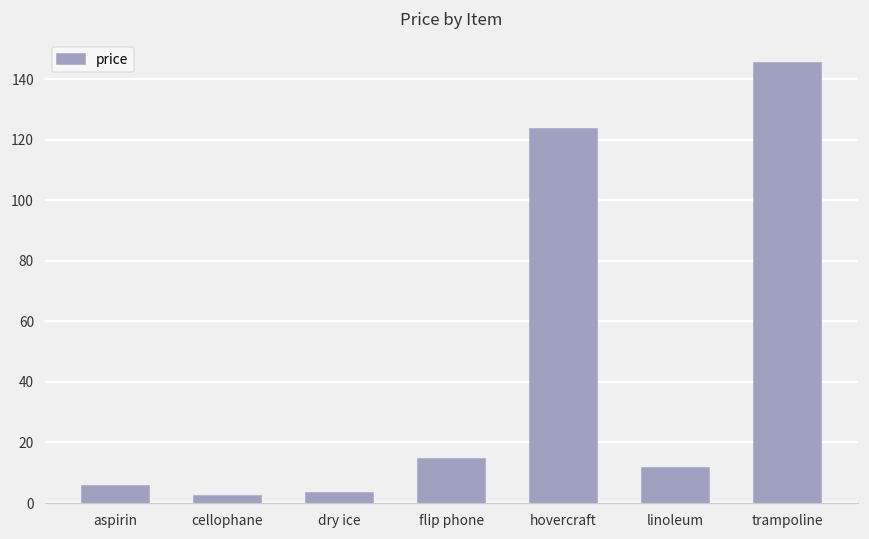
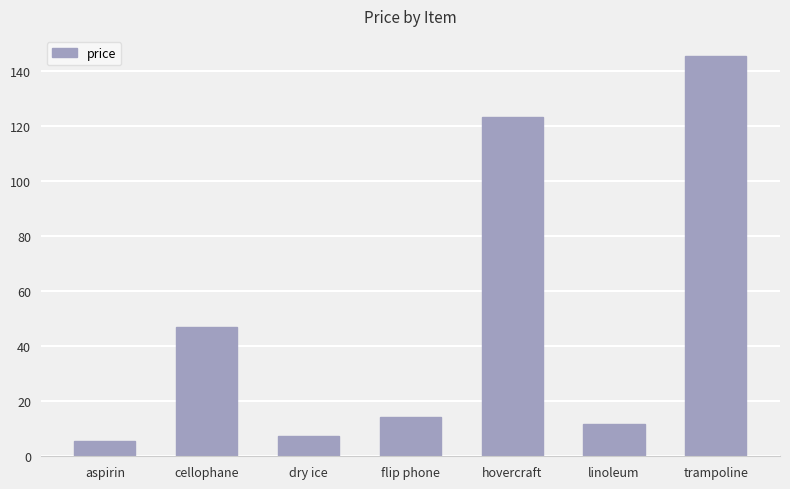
  {
    "aspirin": 6,
-   "cellophane": 2,
-   "dry ice": 3,
+   "cellophane": 47,
+   "dry ice": 7,
    "flip phone": 14,
    "hovercraft": 123,
    "linoleum": 12,
    "trampoline": 146
  }
